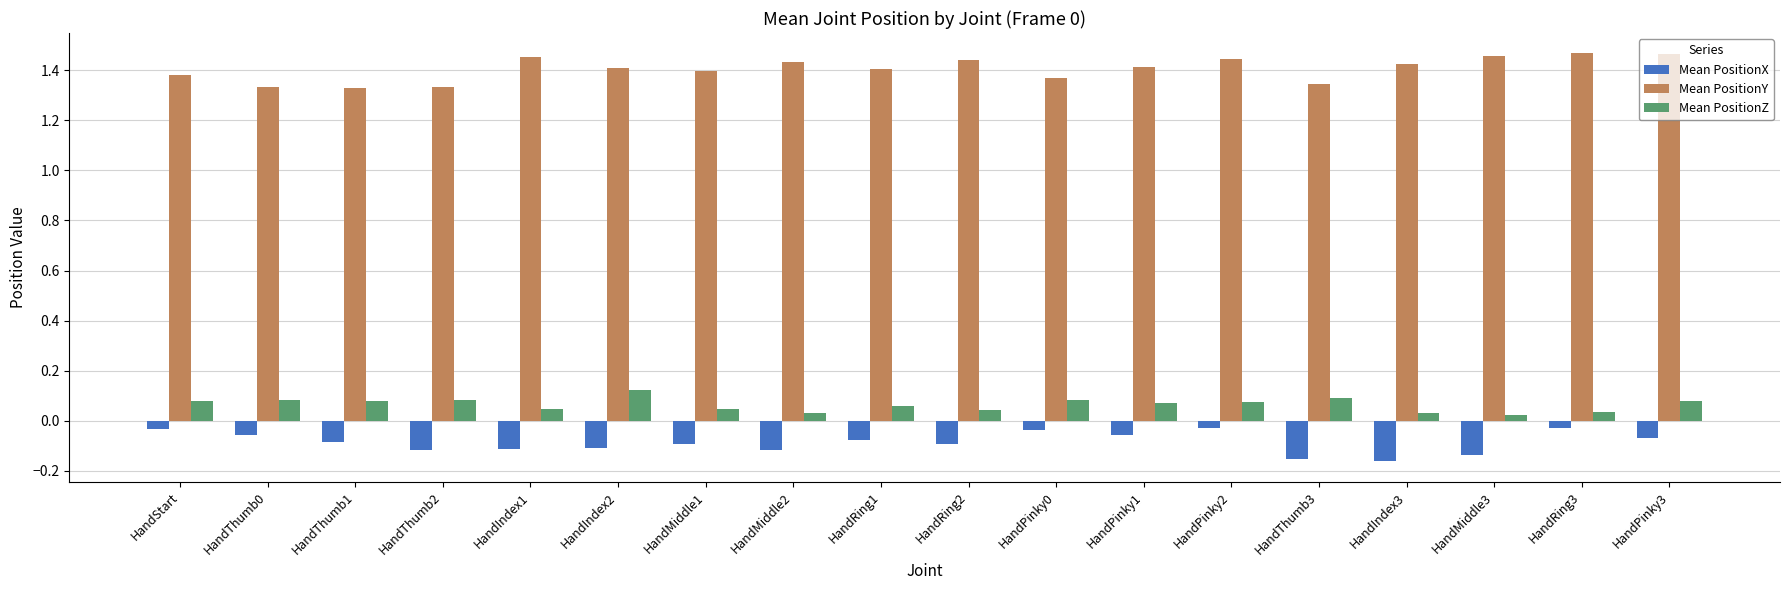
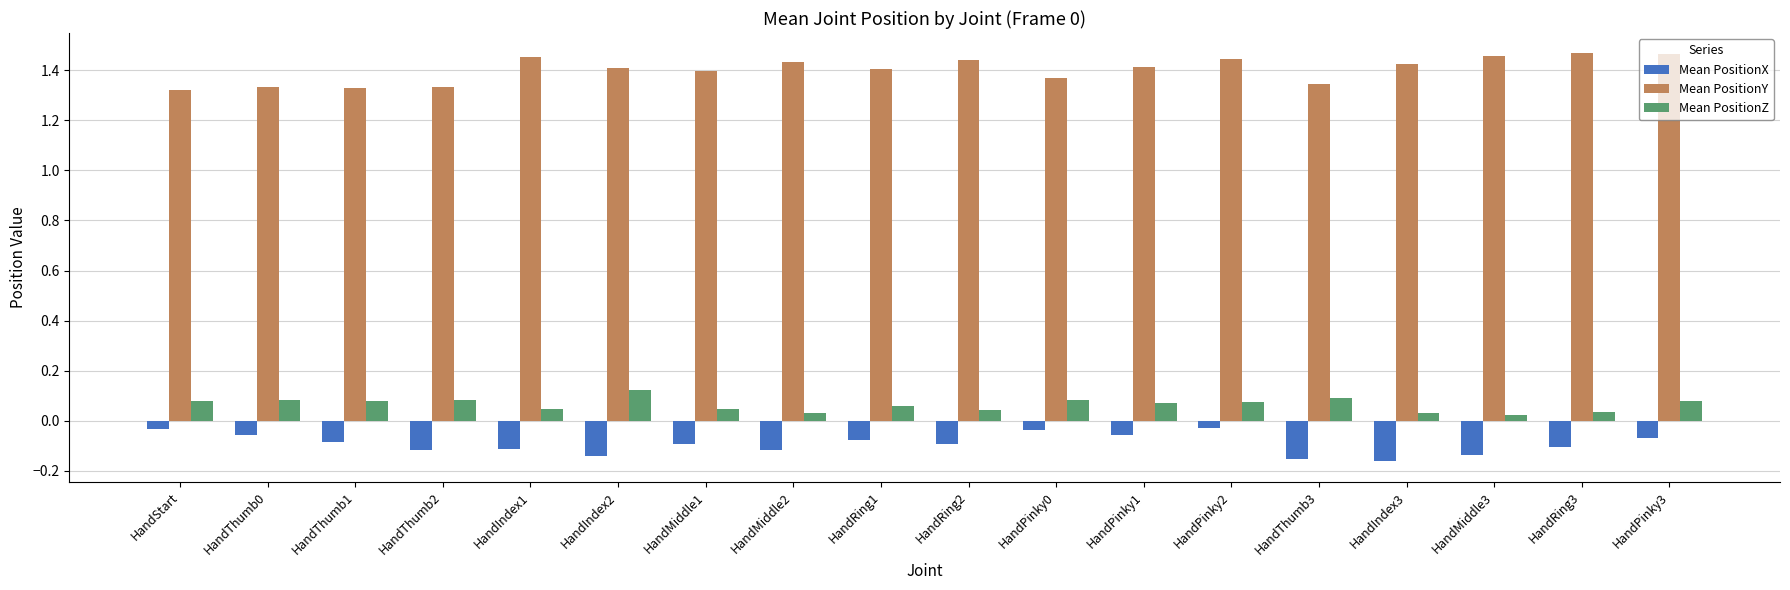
  {
    "Mean PositionX": {
      "HandStart": -0.03,
      "HandThumb0": -0.06,
      "HandThumb1": -0.08,
      "HandThumb2": -0.12,
      "HandIndex1": -0.11,
-     "HandIndex2": -0.11,
+     "HandIndex2": -0.14,
      "HandMiddle1": -0.09,
      "HandMiddle2": -0.12,
      "HandRing1": -0.08,
      "HandRing2": -0.09,
      "HandPinky0": -0.04,
      "HandPinky1": -0.06,
      "HandPinky2": -0.03,
      "HandThumb3": -0.15,
      "HandIndex3": -0.16,
      "HandMiddle3": -0.14,
-     "HandRing3": -0.03,
+     "HandRing3": -0.10,
      "HandPinky3": -0.07
    },
    "Mean PositionY": {
-     "HandStart": 1.38,
+     "HandStart": 1.32,
      "HandThumb0": 1.33,
      "HandThumb1": 1.33,
      "HandThumb2": 1.33,
      "HandIndex1": 1.45,
      "HandIndex2": 1.41,
      "HandMiddle1": 1.40,
      "HandMiddle2": 1.43,
      "HandRing1": 1.41,
      "HandRing2": 1.44,
      "HandPinky0": 1.37,
      "HandPinky1": 1.41,
      "HandPinky2": 1.44,
      "HandThumb3": 1.34,
      "HandIndex3": 1.42,
      "HandMiddle3": 1.46,
      "HandRing3": 1.47
    },
    "Mean PositionZ": {
      "HandStart": 0.08,
      "HandThumb0": 0.08,
      "HandThumb1": 0.08,
      "HandThumb2": 0.08,
      "HandIndex1": 0.05,
      "HandIndex2": 0.12,
      "HandMiddle1": 0.05,
      "HandMiddle2": 0.03,
      "HandRing1": 0.06,
      "HandRing2": 0.04,
      "HandPinky0": 0.08,
      "HandPinky1": 0.07,
      "HandPinky2": 0.07,
      "HandThumb3": 0.09,
      "HandIndex3": 0.03,
      "HandMiddle3": 0.02,
      "HandRing3": 0.04,
      "HandPinky3": 0.08
    }
  }
